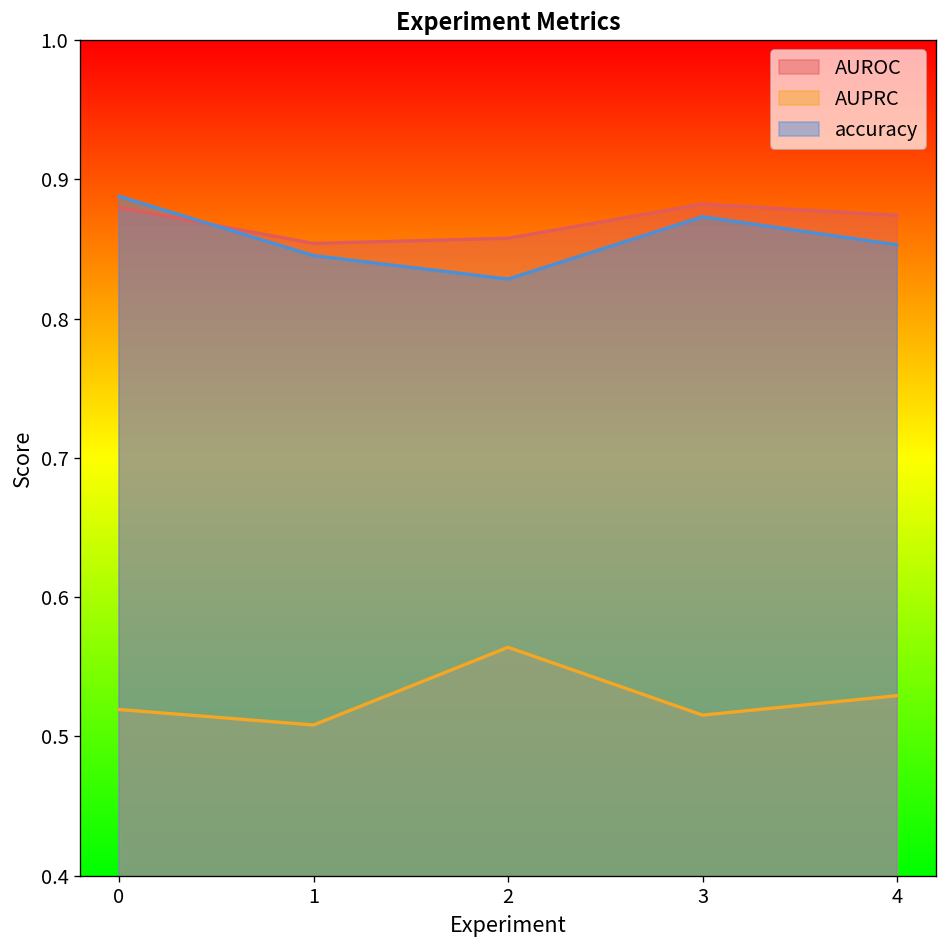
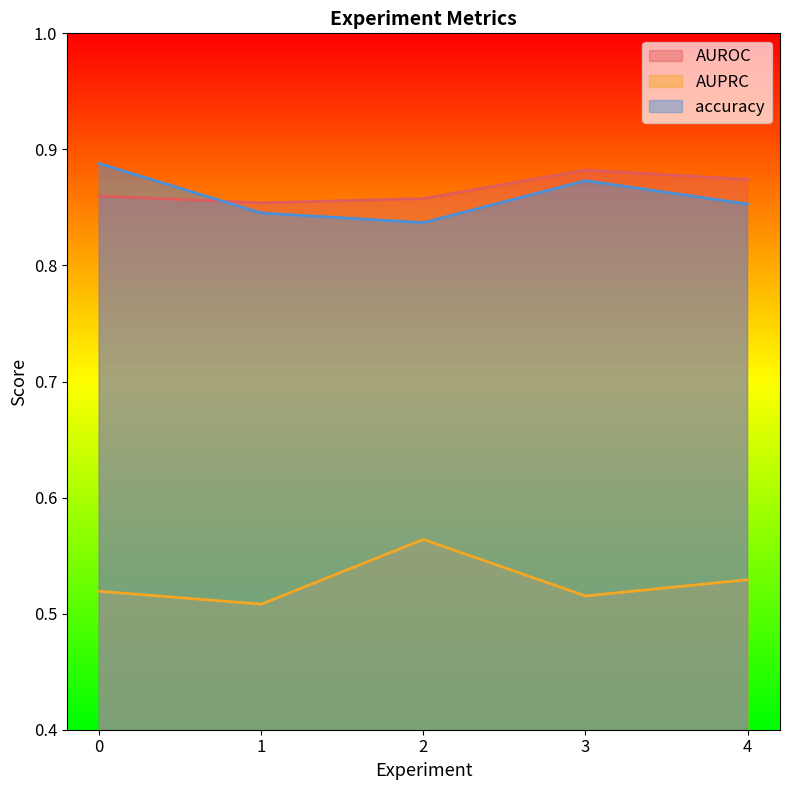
  {
    "AUROC": {
-     "0": 0.880,
+     "0": 0.860,
      "1": 0.854,
      "2": 0.858,
      "3": 0.882,
      "4": 0.874
    },
    "AUPRC": {
      "0": 0.519,
      "1": 0.508,
      "2": 0.564,
      "3": 0.515,
      "4": 0.529
    },
    "accuracy": {
      "0": 0.888,
      "1": 0.845,
-     "2": 0.828,
+     "2": 0.837,
      "3": 0.873,
      "4": 0.853
    }
  }
